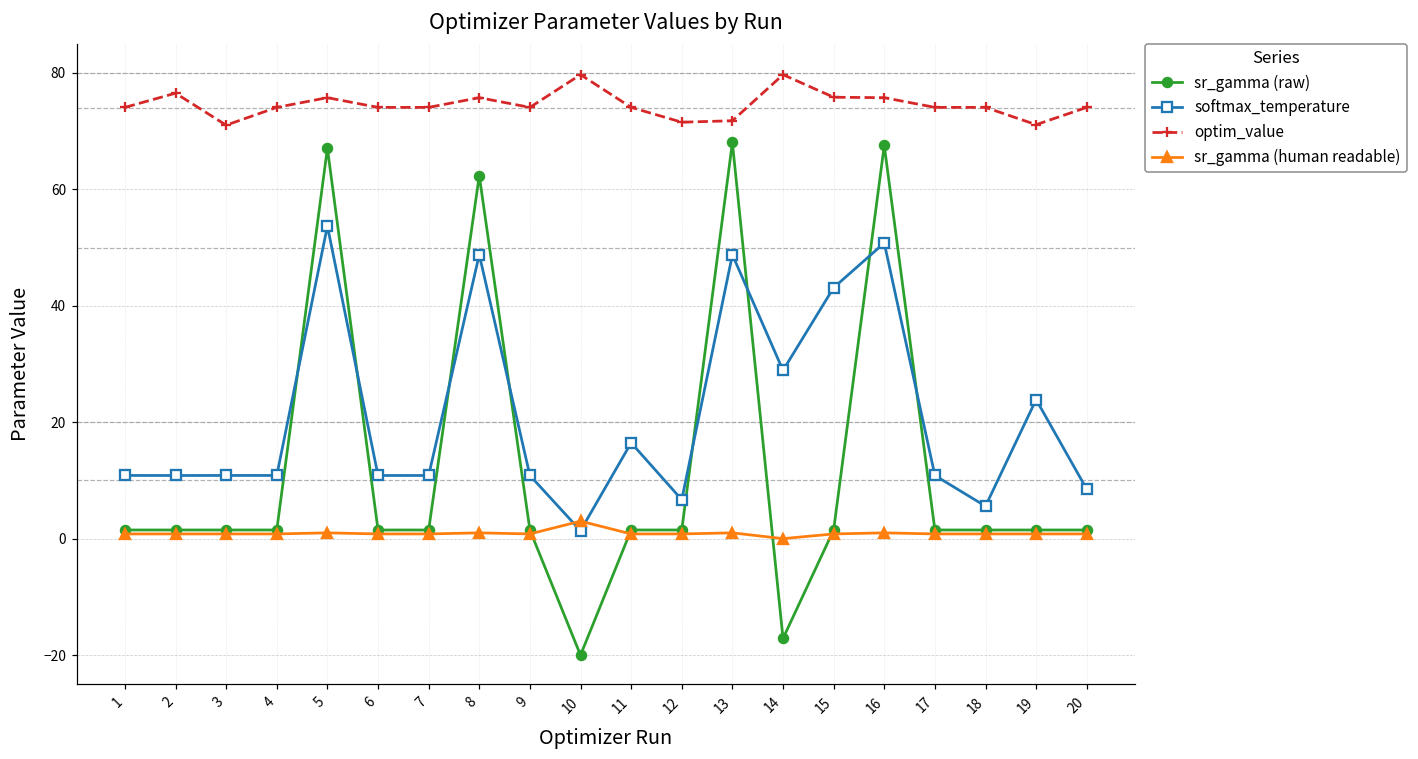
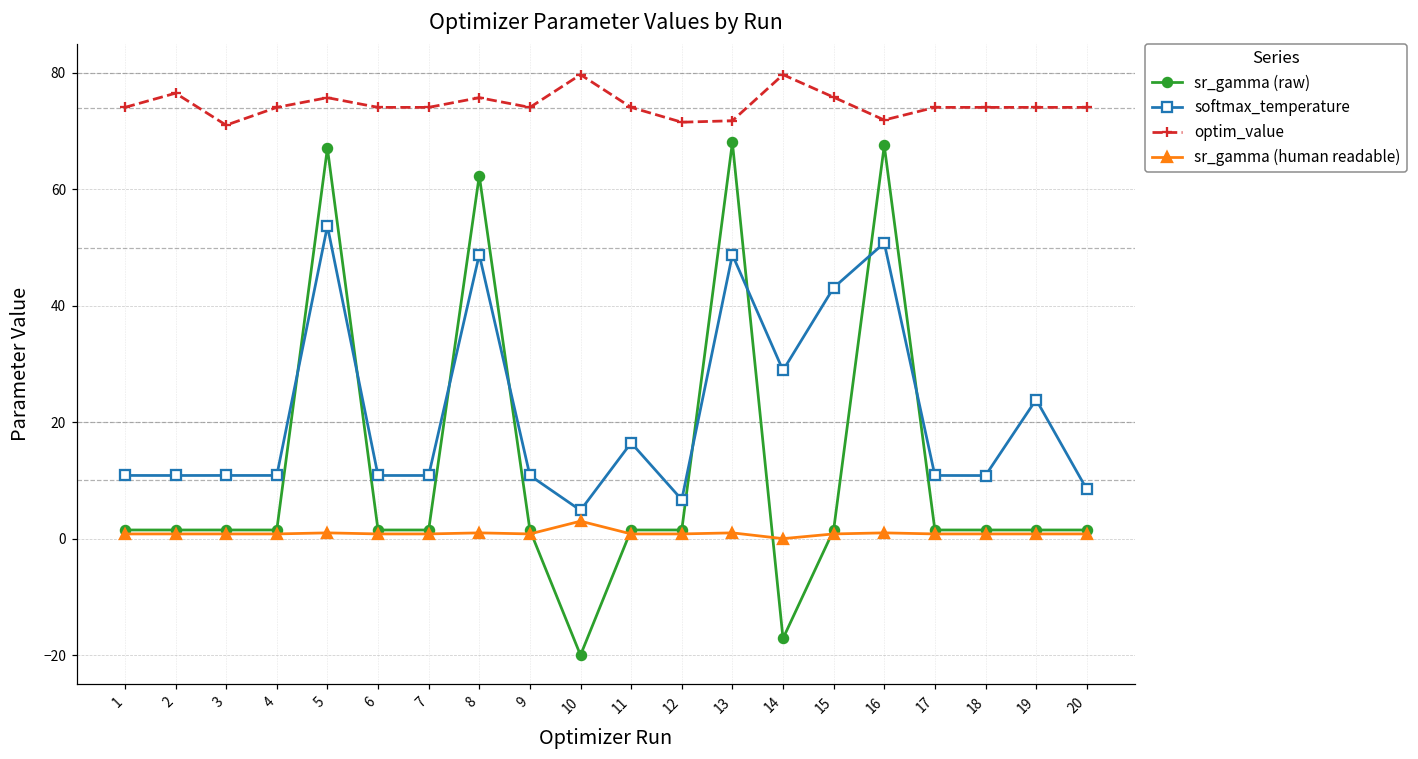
  {
    "sr_gamma (raw)": {
      "1": 1,
      "2": 1,
      "3": 1,
      "4": 1,
      "5": 67,
      "6": 1,
      "7": 1,
      "8": 62,
      "9": 1,
      "10": -20,
      "11": 1,
      "12": 1,
      "13": 68,
      "14": -17,
      "15": 1,
      "16": 68,
      "17": 1,
      "18": 1,
      "19": 1,
      "20": 1
    },
    "softmax_temperature": {
      "1": 11,
      "2": 11,
      "3": 11,
      "4": 11,
      "5": 54,
      "6": 11,
      "7": 11,
      "8": 49,
      "9": 11,
-     "10": 1,
+     "10": 5,
      "11": 16,
      "12": 7,
      "13": 49,
      "14": 29,
      "15": 43,
      "16": 51,
      "17": 11,
-     "18": 6,
+     "18": 11,
      "19": 24,
      "20": 8
    },
    "optim_value": {
      "1": 74,
      "2": 77,
      "3": 71,
      "4": 74,
      "5": 76,
      "6": 74,
      "7": 74,
      "8": 76,
      "9": 74,
      "10": 80,
      "11": 74,
      "12": 72,
      "13": 72,
      "14": 80,
      "15": 76,
-     "16": 76,
+     "16": 72,
      "17": 74,
      "18": 74,
-     "19": 71,
+     "19": 74,
      "20": 74
    },
    "sr_gamma (human readable)": {
      "1": 1,
      "2": 1,
      "3": 1,
      "4": 1,
      "5": 1,
      "6": 1,
      "7": 1,
      "8": 1,
      "9": 1,
      "10": 3,
      "11": 1,
      "12": 1,
      "13": 1,
      "14": 0,
      "15": 1,
      "16": 1,
      "17": 1,
      "18": 1,
      "19": 1,
      "20": 1
    }
  }
